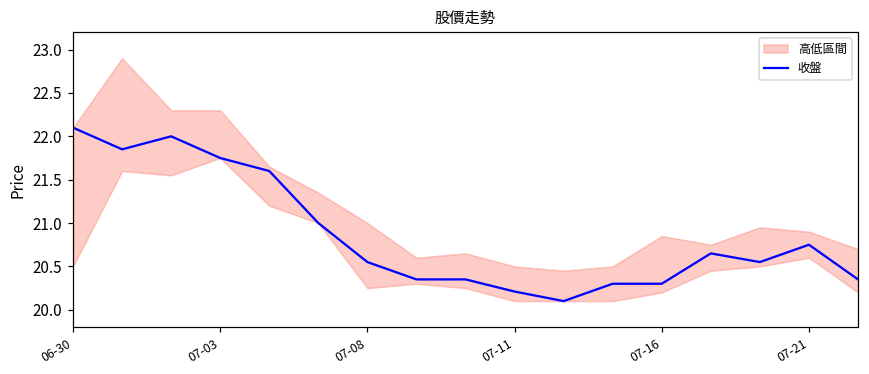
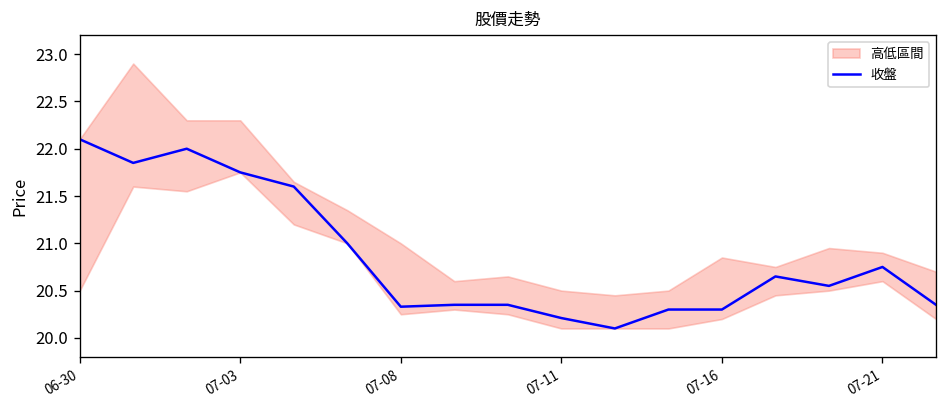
  {
    "收盤": {
      "07-03": 21.8,
-     "07-08": 20.6,
+     "07-08": 20.3,
      "07-11": 20.2,
      "07-16": 20.3,
      "07-21": 20.8
    }
  }
